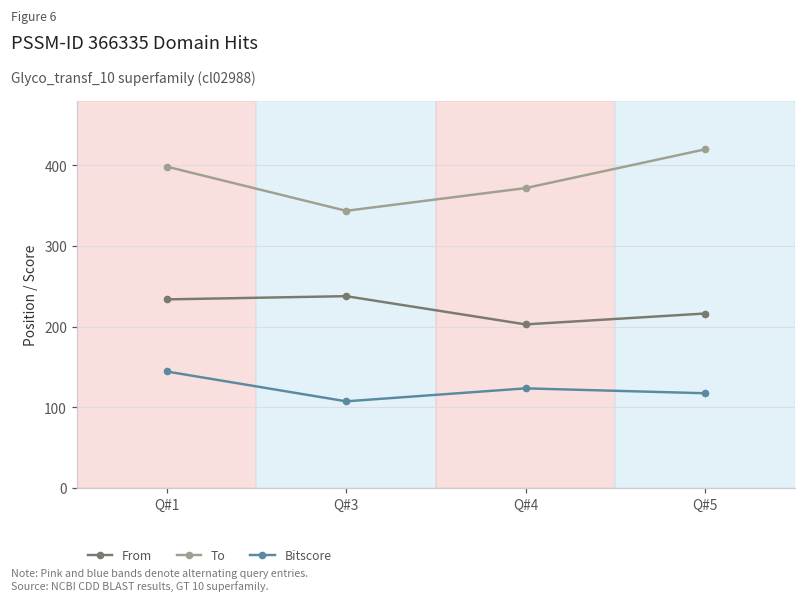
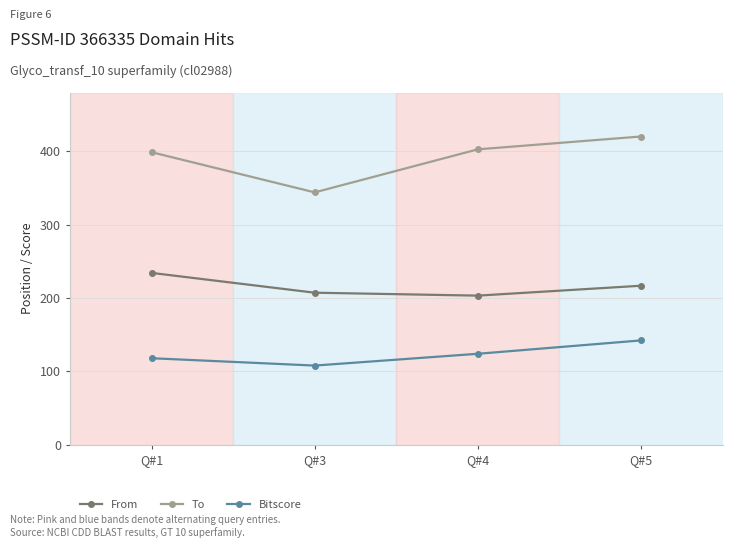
  {
    "From": {
      "Q#1": 230,
-     "Q#3": 240,
+     "Q#3": 210,
      "Q#4": 200,
      "Q#5": 220
    },
    "To": {
      "Q#1": 400,
      "Q#3": 340,
-     "Q#4": 370,
+     "Q#4": 400,
      "Q#5": 420
    },
    "Bitscore": {
-     "Q#1": 140,
+     "Q#1": 120,
      "Q#3": 110,
      "Q#4": 120,
-     "Q#5": 120
+     "Q#5": 140
    }
  }
